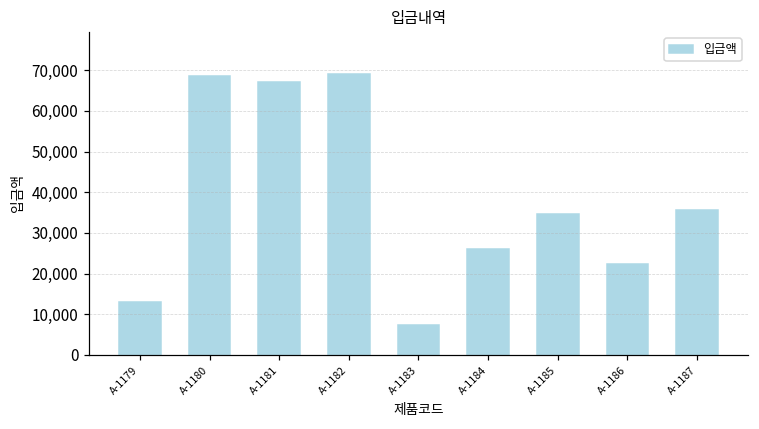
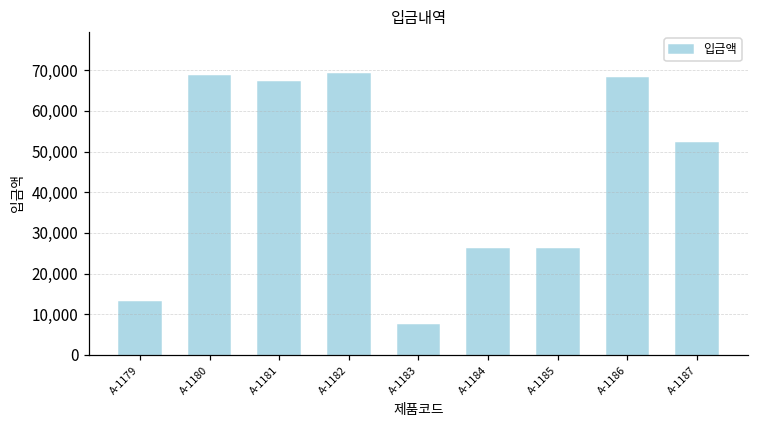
  {
    "A-1179": "13,000",
    "A-1180": "69,000",
    "A-1181": "67,000",
    "A-1182": "69,000",
    "A-1183": "7,000",
    "A-1184": "26,000",
-   "A-1185": "35,000",
-   "A-1186": "22,000",
-   "A-1187": "36,000"
+   "A-1185": "26,000",
+   "A-1186": "68,000",
+   "A-1187": "52,000"
  }
